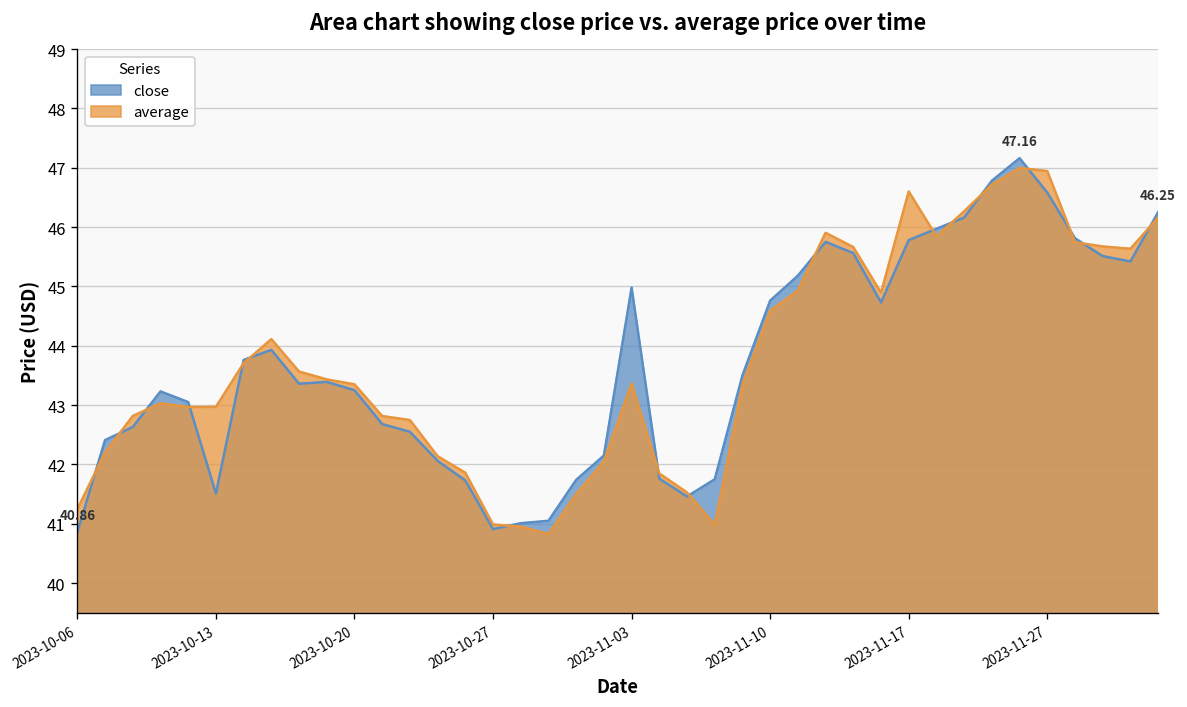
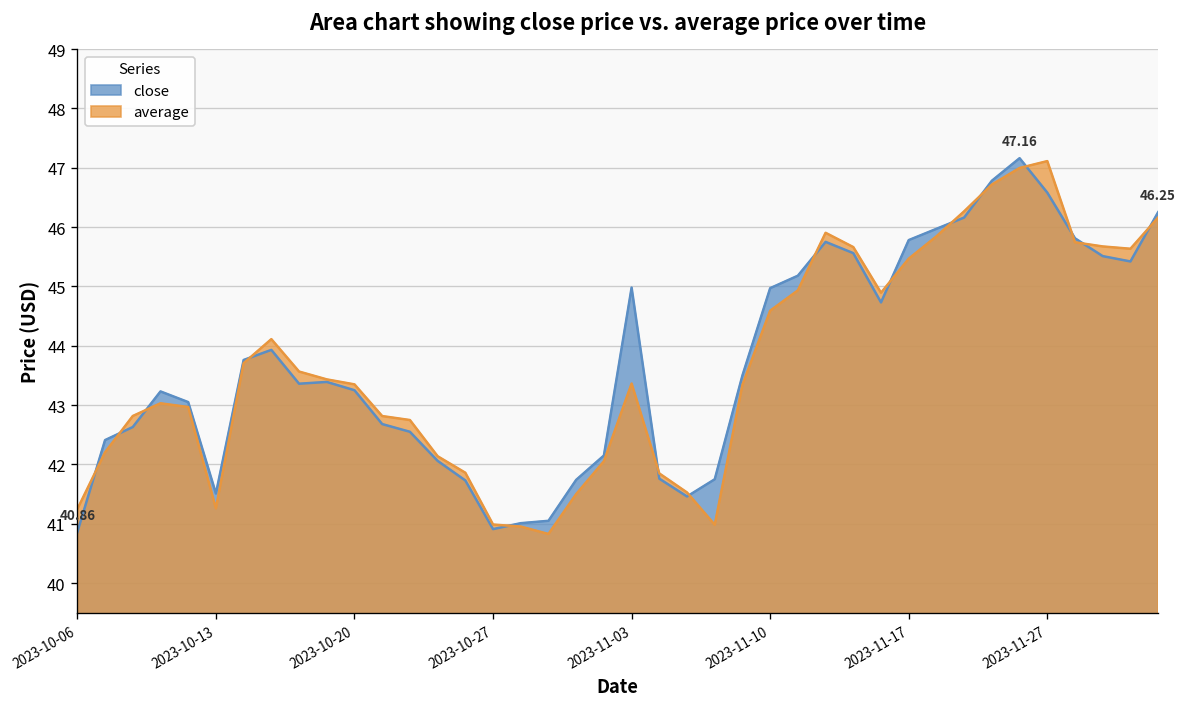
  {
    "close": {
      "2023-10-13": 41.5,
      "2023-10-20": 43.3,
      "2023-10-27": 40.9,
      "2023-11-03": 45.0,
-     "2023-11-10": 44.8,
+     "2023-11-10": 45.0,
      "2023-11-17": 45.8,
      "2023-11-27": 46.6
    },
    "average": {
-     "2023-10-13": 43.0,
+     "2023-10-13": 41.3,
      "2023-10-20": 43.3,
      "2023-10-27": 41.0,
      "2023-11-03": 43.4,
      "2023-11-10": 44.6,
-     "2023-11-17": 46.6,
-     "2023-11-27": 46.9
+     "2023-11-17": 45.5,
+     "2023-11-27": 47.1
    }
  }
